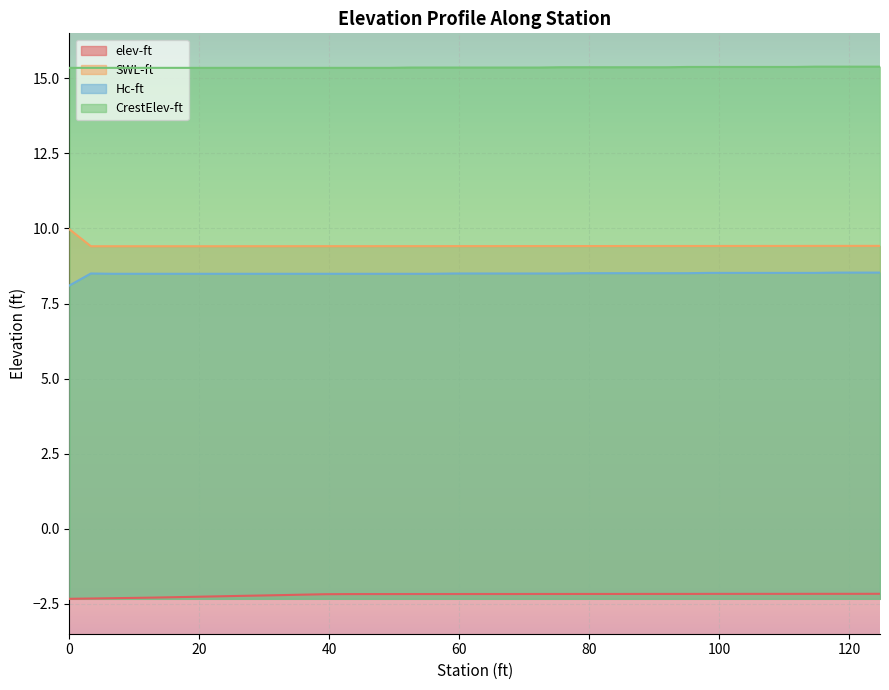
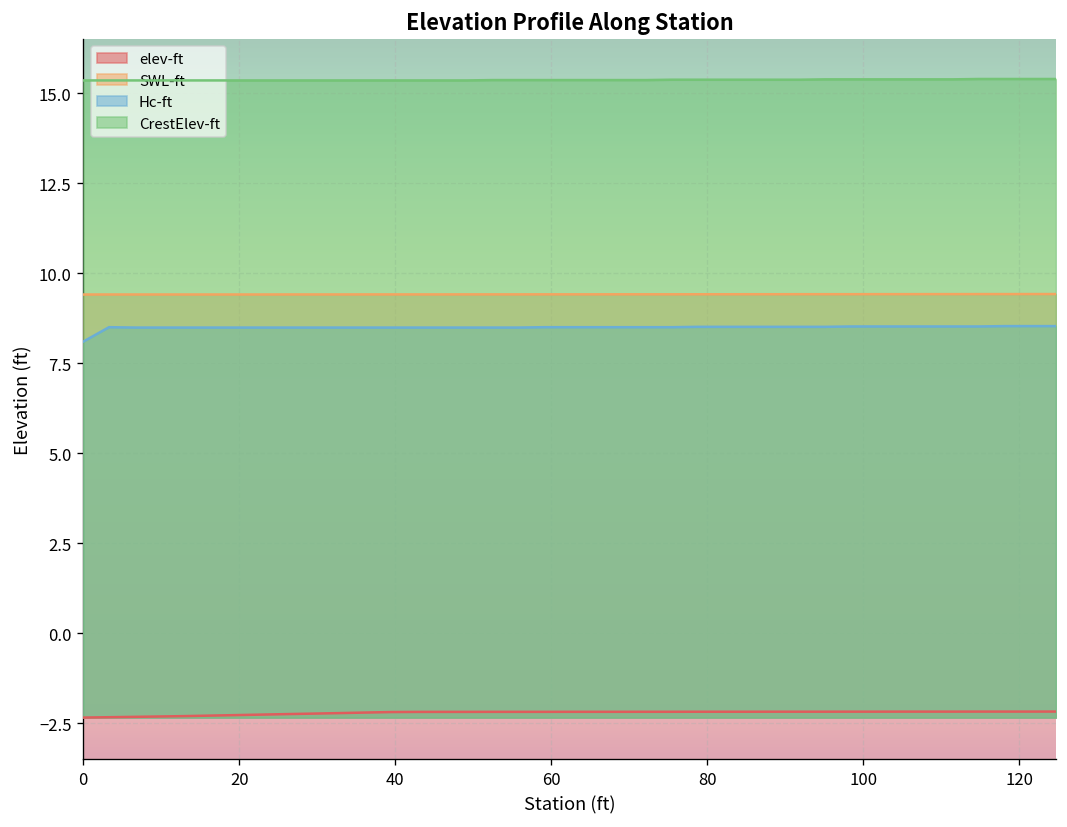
  {
    "elev-ft": {
      "0": -2.3
    },
    "SWL-ft": {
-     "0": 10.0
+     "0": 9.4
    },
    "Hc-ft": {
      "0": 8.1
    },
    "CrestElev-ft": {
      "0": 15.4
    }
  }
